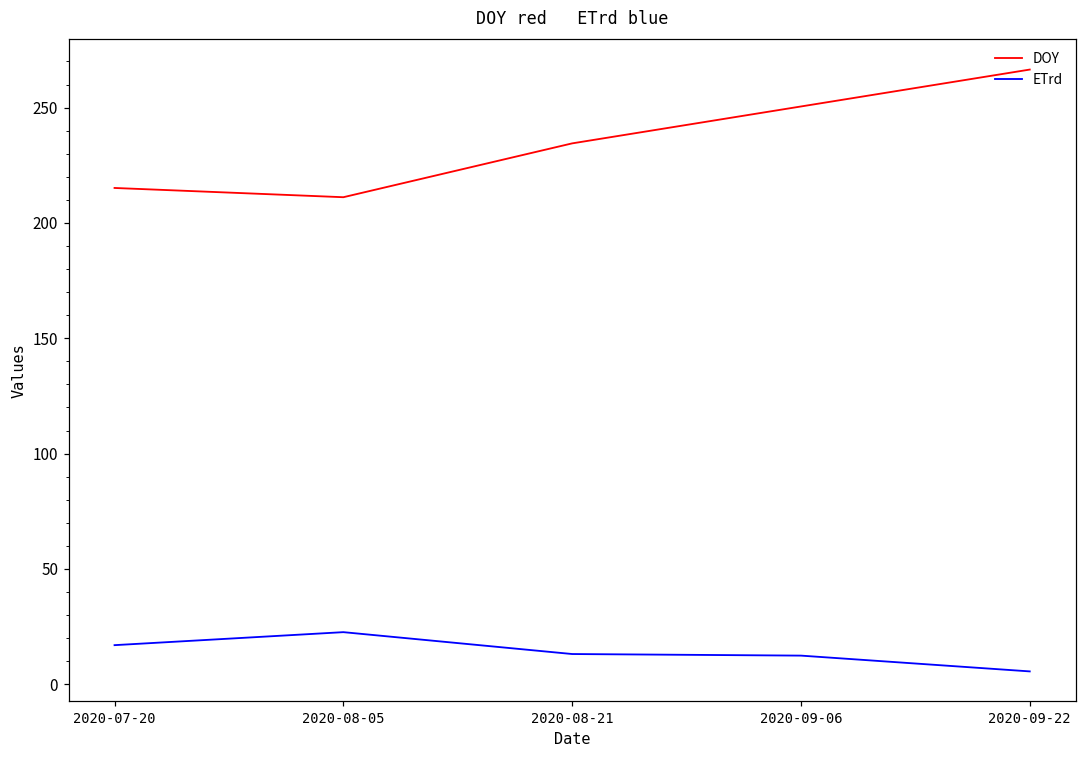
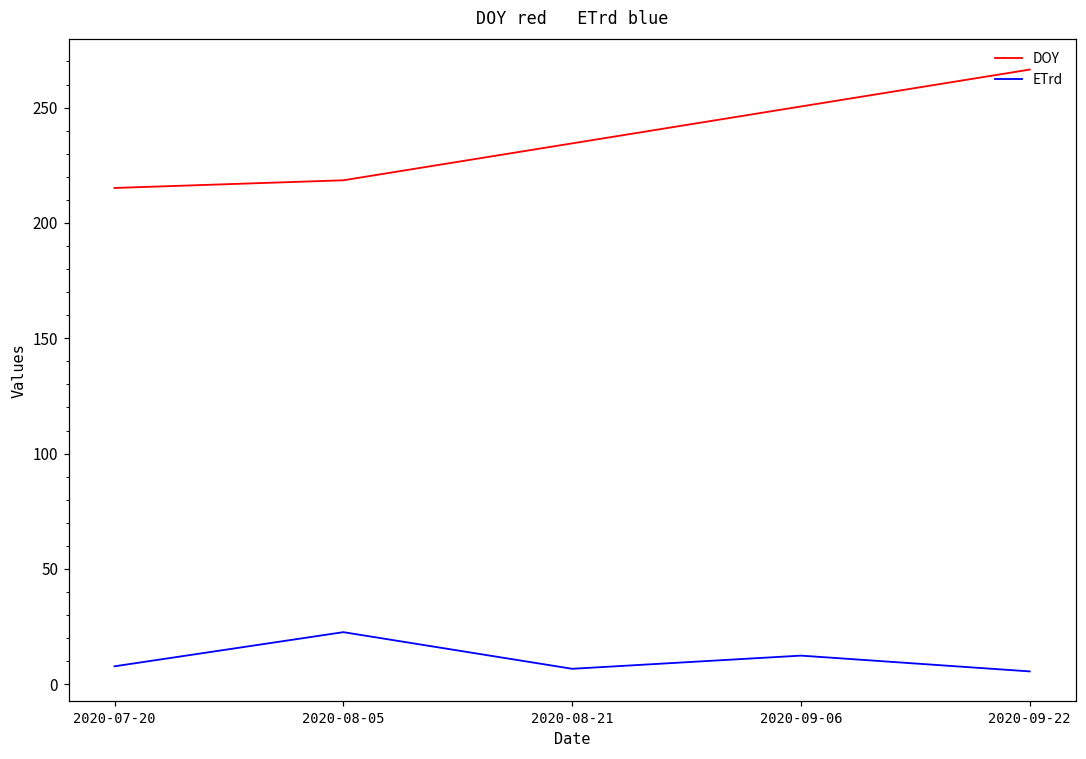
  {
    "DOY": {
      "2020-07-20": 215,
-     "2020-08-05": 211,
+     "2020-08-05": 218,
      "2020-08-21": 234,
      "2020-09-06": 250,
      "2020-09-22": 266
    },
    "ETrd": {
-     "2020-07-20": 17,
+     "2020-07-20": 8,
      "2020-08-05": 23,
-     "2020-08-21": 13,
+     "2020-08-21": 7,
      "2020-09-06": 12,
      "2020-09-22": 6
    }
  }
